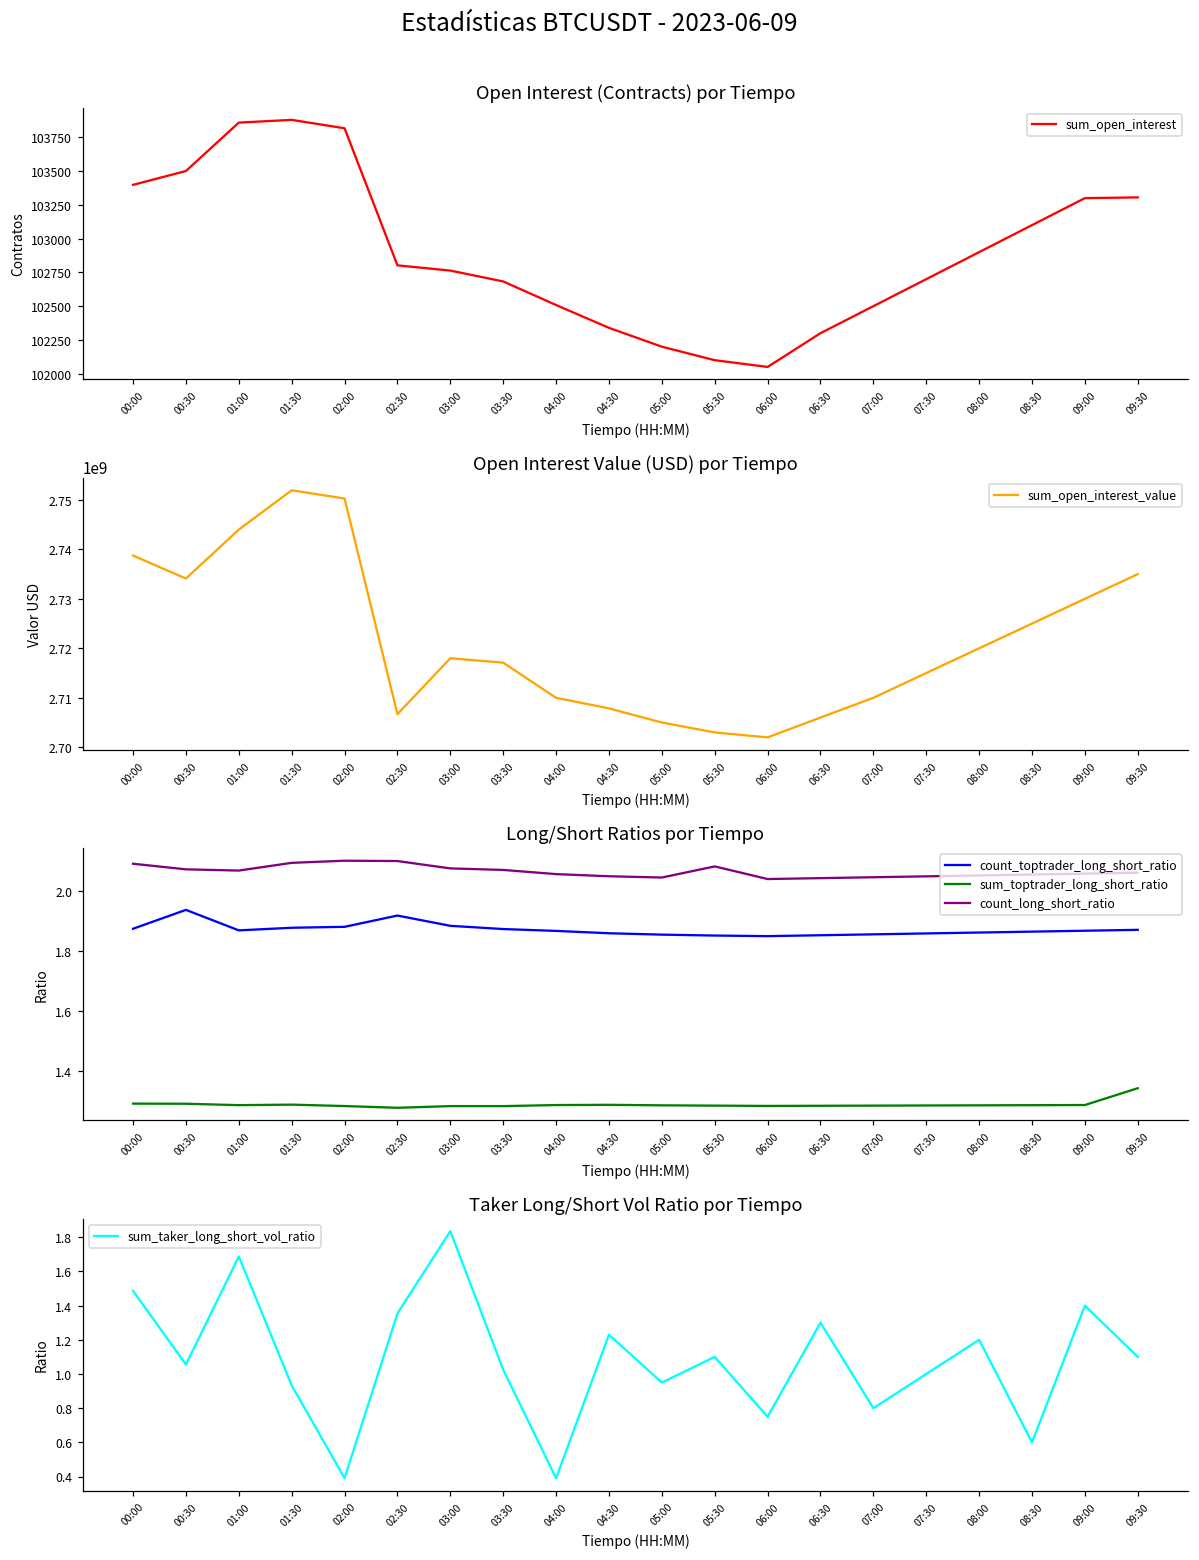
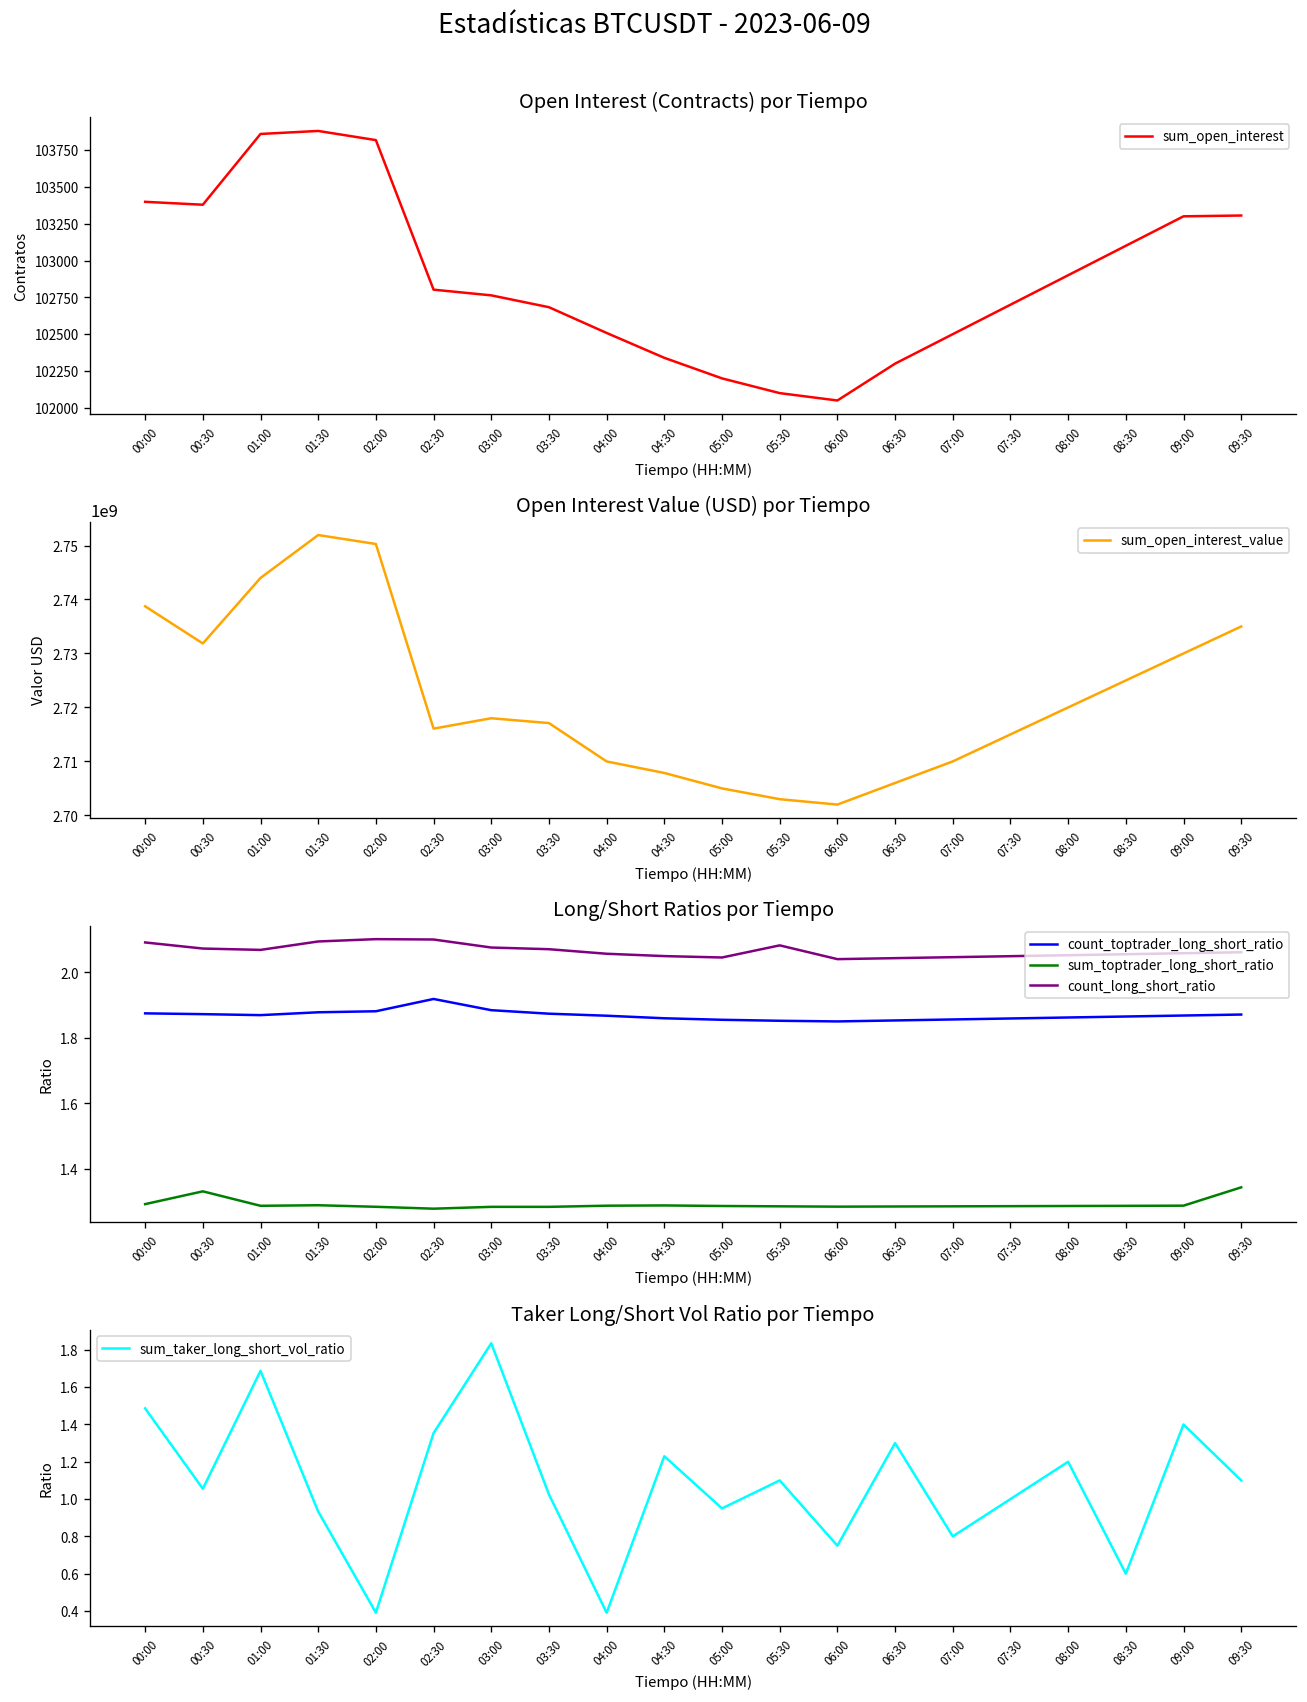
  {
    "Open Interest (Contracts) por Tiempo": {
      "00:00": 103400,
-     "00:30": 103500,
+     "00:30": 103380,
      "01:00": 103860,
      "01:30": 103880,
      "02:00": 103820,
      "02:30": 102800,
      "03:00": 102760,
      "03:30": 102680,
      "04:00": 102510,
      "04:30": 102340,
      "05:00": 102200,
      "05:30": 102100,
      "06:00": 102050,
      "06:30": 102300,
      "07:00": 102500,
      "07:30": 102700,
      "08:00": 102900,
      "08:30": 103100,
      "09:00": 103300,
      "09:30": 103310
    },
    "Open Interest Value (USD) por Tiempo": {
      "00:00": 2739000000,
-     "00:30": 2734000000,
+     "00:30": 2732000000,
      "01:00": 2744000000,
      "01:30": 2752000000,
      "02:00": 2750000000,
-     "02:30": 2707000000,
+     "02:30": 2716000000,
      "03:00": 2718000000,
      "03:30": 2717000000,
      "04:00": 2710000000,
      "04:30": 2708000000,
      "05:00": 2705000000,
      "05:30": 2703000000,
      "06:00": 2702000000,
      "06:30": 2706000000,
      "07:00": 2710000000,
      "07:30": 2715000000,
      "08:00": 2720000000,
      "08:30": 2725000000,
      "09:00": 2730000000,
      "09:30": 2735000000
    },
    "Long/Short Ratios por Tiempo": {
      "count_toptrader_long_short_ratio": {
        "00:00": 1.87,
-       "00:30": 1.94,
+       "00:30": 1.87,
        "01:00": 1.87,
        "01:30": 1.88,
        "02:00": 1.88,
        "02:30": 1.92,
        "03:00": 1.88,
        "03:30": 1.87,
        "04:00": 1.87,
        "04:30": 1.86,
        "05:00": 1.86,
        "05:30": 1.85,
        "06:00": 1.85,
        "06:30": 1.85,
        "07:00": 1.86,
        "07:30": 1.86,
        "08:00": 1.86,
        "08:30": 1.87,
        "09:00": 1.87,
        "09:30": 1.87
      },
      "sum_toptrader_long_short_ratio": {
        "00:00": 1.29,
-       "00:30": 1.29,
+       "00:30": 1.33,
        "01:00": 1.29,
        "01:30": 1.29,
        "02:00": 1.28,
        "02:30": 1.28,
        "03:00": 1.28,
        "03:30": 1.28,
        "04:00": 1.29,
        "04:30": 1.29,
        "05:00": 1.29,
        "05:30": 1.29,
        "06:00": 1.29,
        "06:30": 1.29,
        "07:00": 1.29,
        "07:30": 1.29,
        "08:00": 1.29,
        "08:30": 1.29,
        "09:00": 1.29,
        "09:30": 1.34
      },
      "count_long_short_ratio": {
        "00:00": 2.09,
        "00:30": 2.07,
        "01:00": 2.07,
        "01:30": 2.09,
        "02:00": 2.10,
        "02:30": 2.10,
        "03:00": 2.08,
        "03:30": 2.07,
        "04:00": 2.06,
        "04:30": 2.05,
        "05:00": 2.05,
        "05:30": 2.08,
        "06:00": 2.04,
        "06:30": 2.04,
        "07:00": 2.05,
        "07:30": 2.05
      }
    },
    "Taker Long/Short Vol Ratio por Tiempo": {
      "00:00": 1.49,
      "00:30": 1.06,
      "01:00": 1.69,
      "01:30": 0.93,
      "02:00": 0.39,
      "02:30": 1.35,
      "03:00": 1.84,
      "03:30": 1.03,
      "04:00": 0.39,
      "04:30": 1.23,
      "05:00": 0.95,
      "05:30": 1.10,
      "06:00": 0.75,
      "06:30": 1.30,
      "07:00": 0.80,
      "07:30": 1.00,
      "08:00": 1.20,
      "08:30": 0.60,
      "09:00": 1.40,
      "09:30": 1.10
    }
  }
